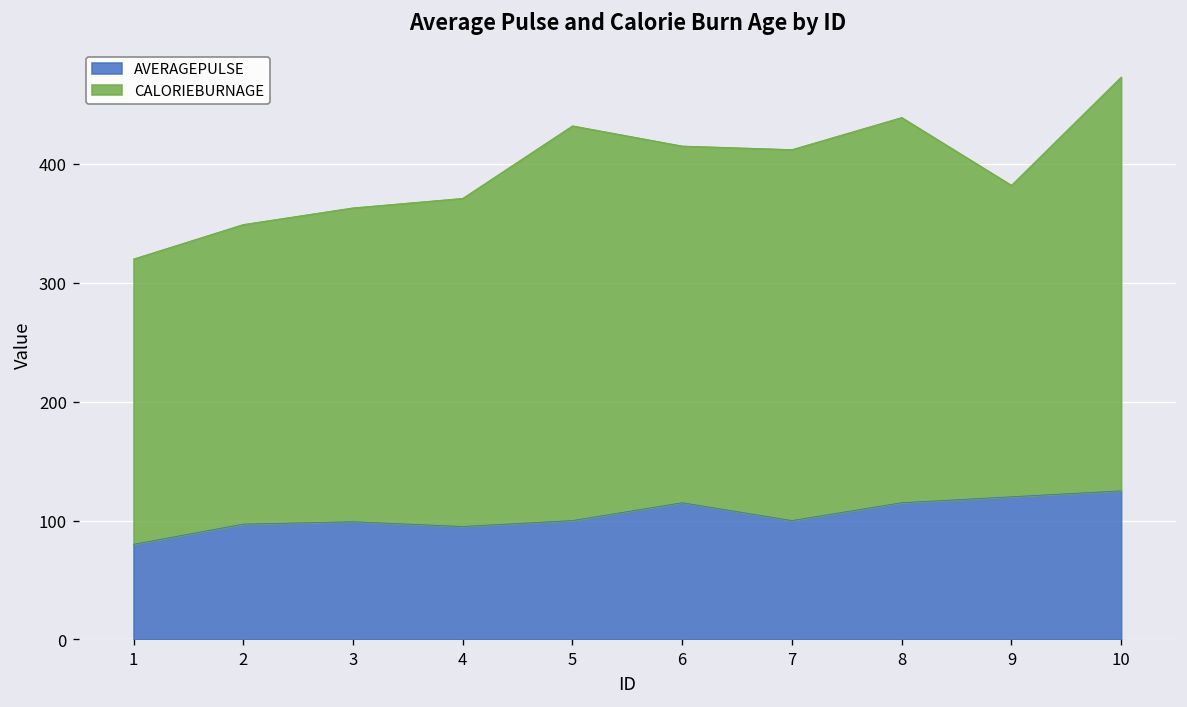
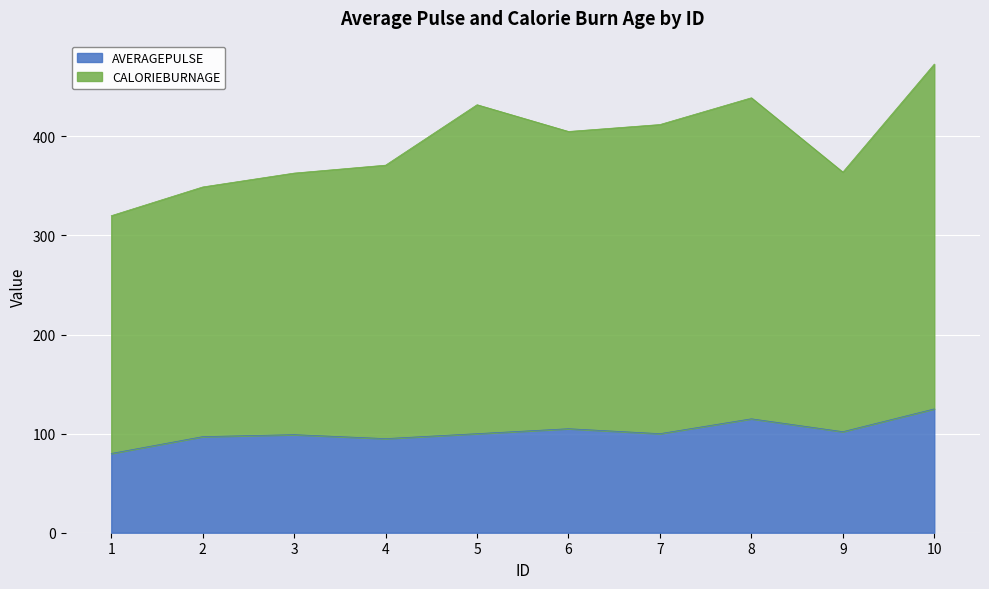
  {
    "AVERAGEPULSE": {
      "1": 80,
      "2": 100,
      "3": 100,
      "4": 100,
      "5": 100,
-     "6": 120,
+     "6": 110,
      "7": 100,
      "8": 120,
-     "9": 120,
+     "9": 100,
      "10": 130
    },
    "CALORIEBURNAGE": {
      "1": 240,
      "2": 250,
      "3": 260,
      "4": 280,
      "5": 330,
      "6": 300,
      "7": 310,
      "8": 320,
      "9": 260,
      "10": 350
    }
  }
